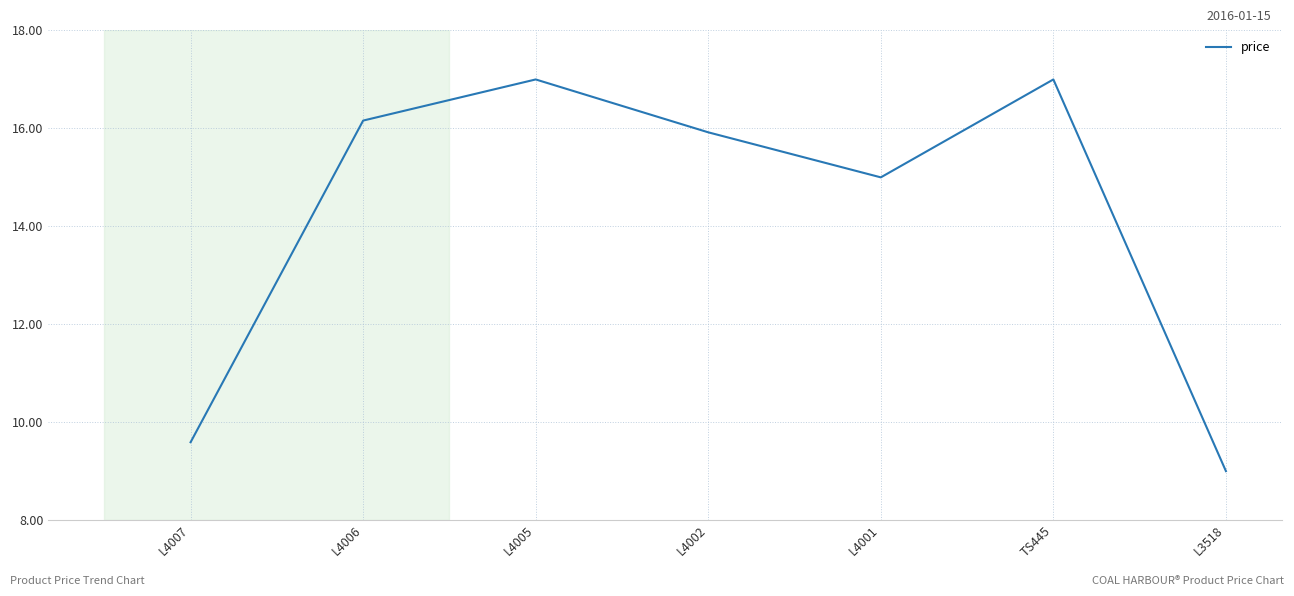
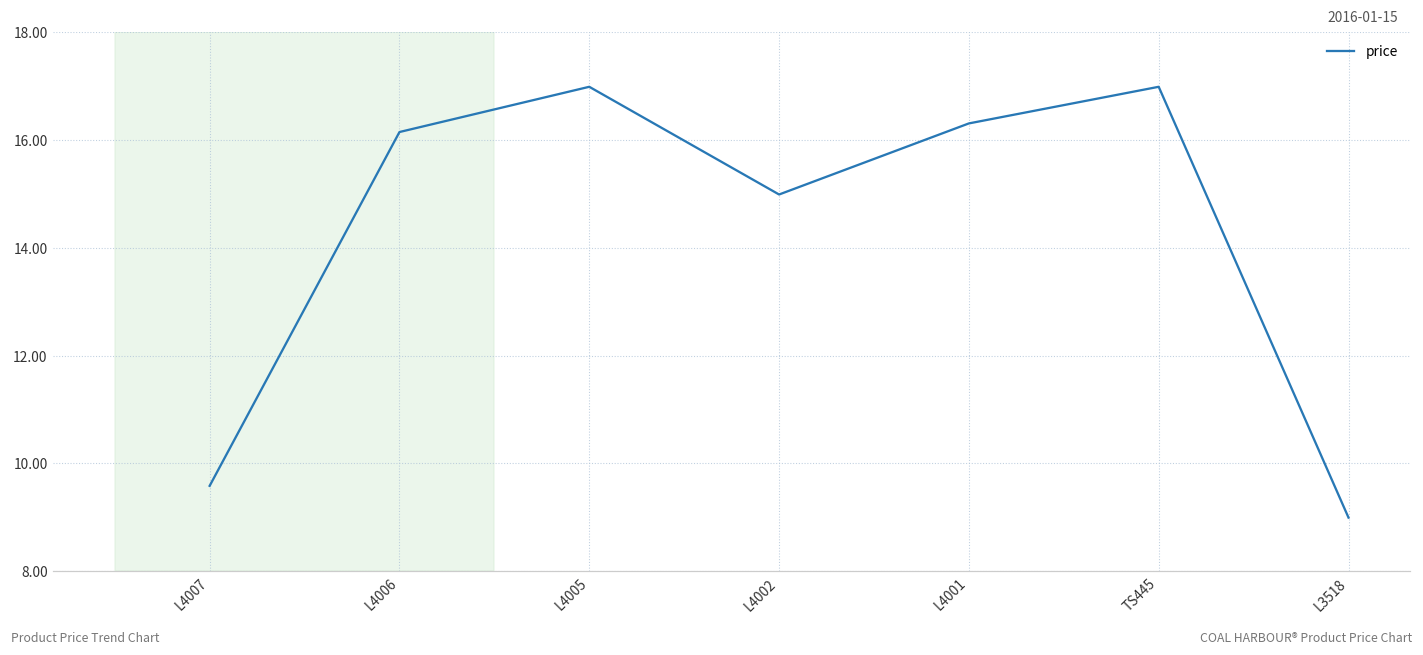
  {
    "L4007": 9.6,
    "L4006": 16.2,
    "L4005": 17.0,
-   "L4002": 15.9,
-   "L4001": 15.0,
+   "L4002": 15.0,
+   "L4001": 16.3,
    "TS445": 17.0,
    "L3518": 9.0
  }
